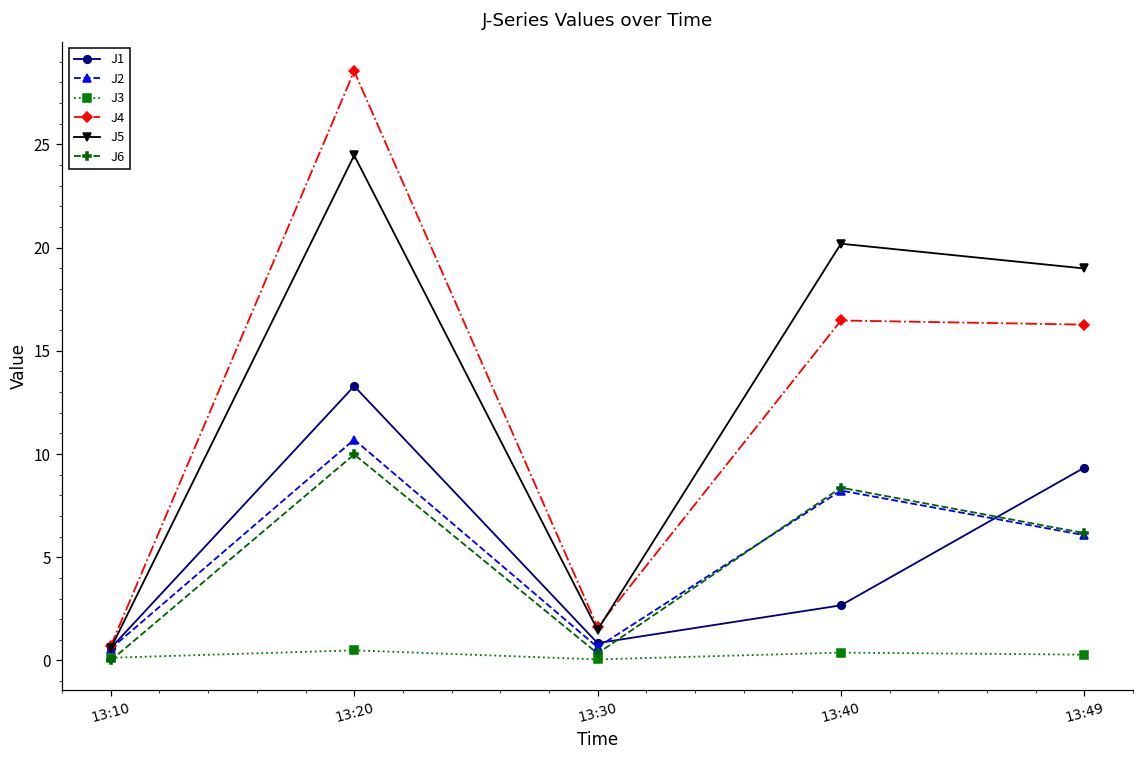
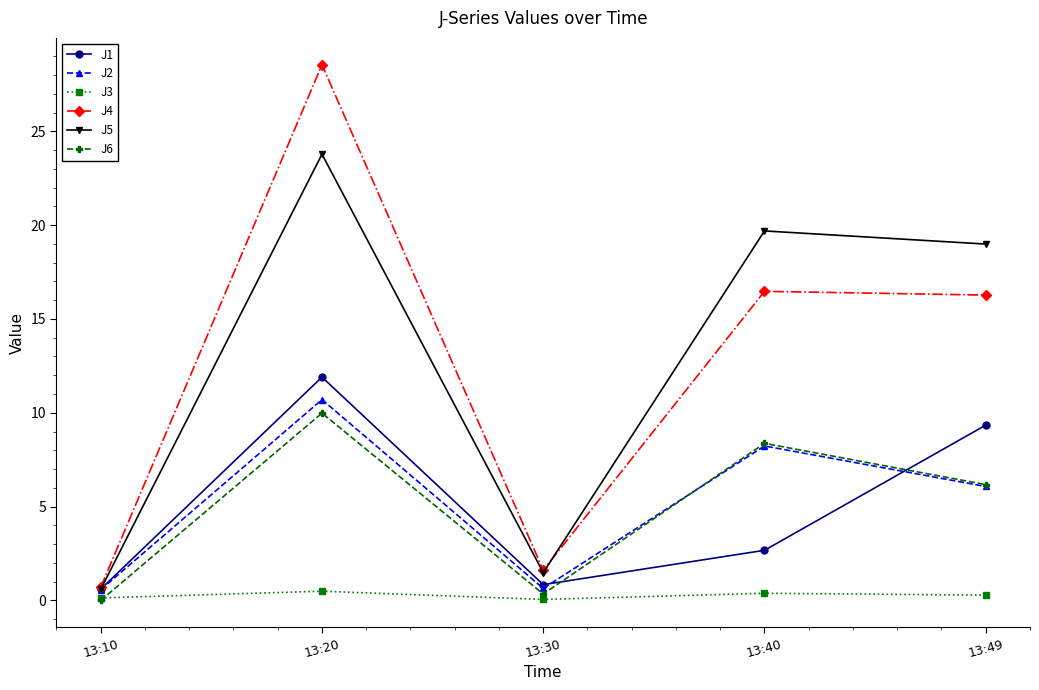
  {
    "J1": {
-     "13:20": 13.3,
+     "13:20": 11.9,
      "13:30": 0.8,
      "13:40": 2.7,
      "13:49": 9.3
    },
    "J2": {
      "13:20": 10.7,
      "13:30": 0.6,
      "13:40": 8.2
    },
    "J4": {
      "13:20": 28.6,
      "13:40": 16.5,
      "13:49": 16.3
    },
    "J5": {
-     "13:20": 24.5,
-     "13:40": 20.2,
+     "13:20": 23.8,
+     "13:40": 19.7,
      "13:49": 19.0
    }
  }
